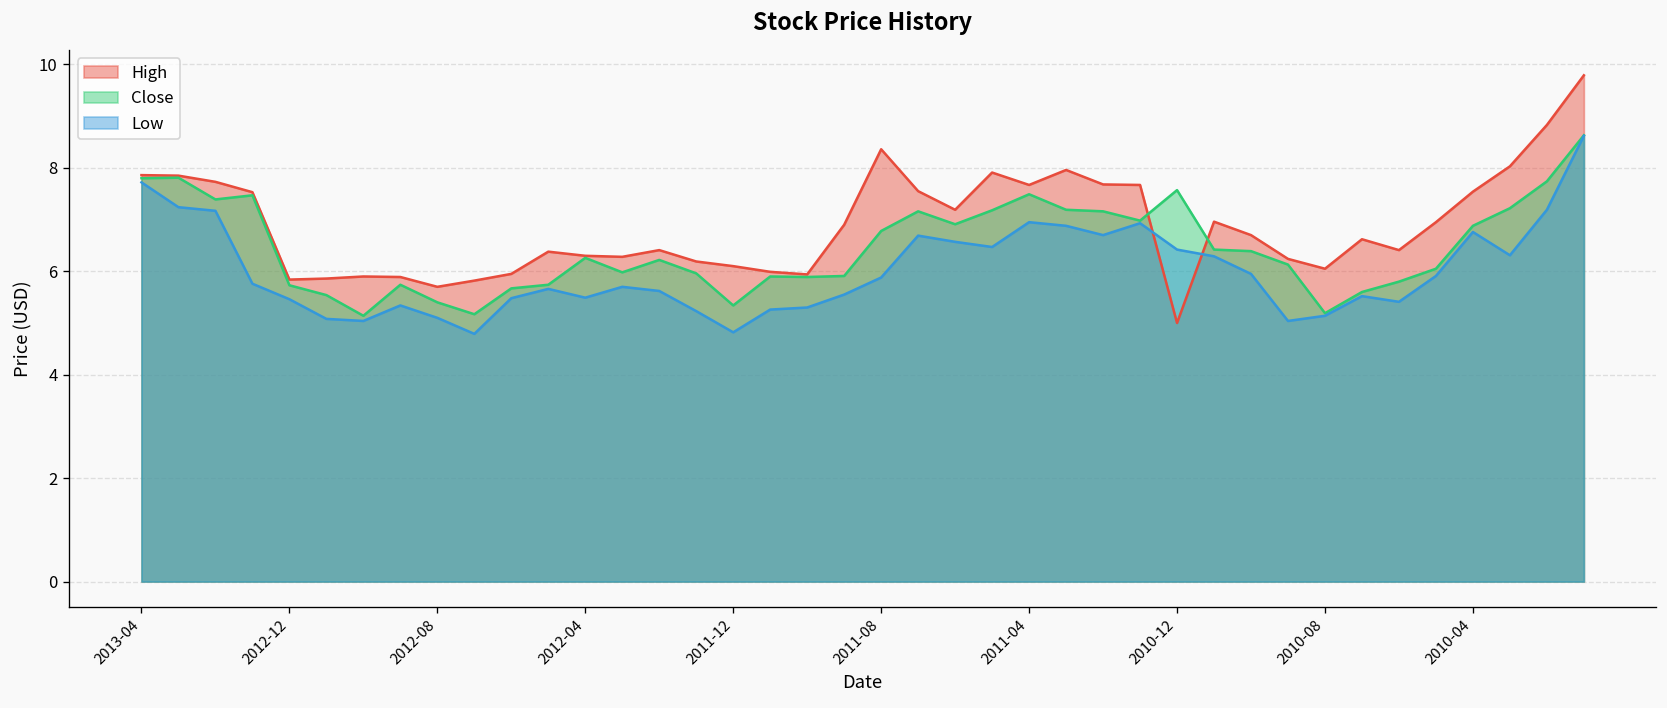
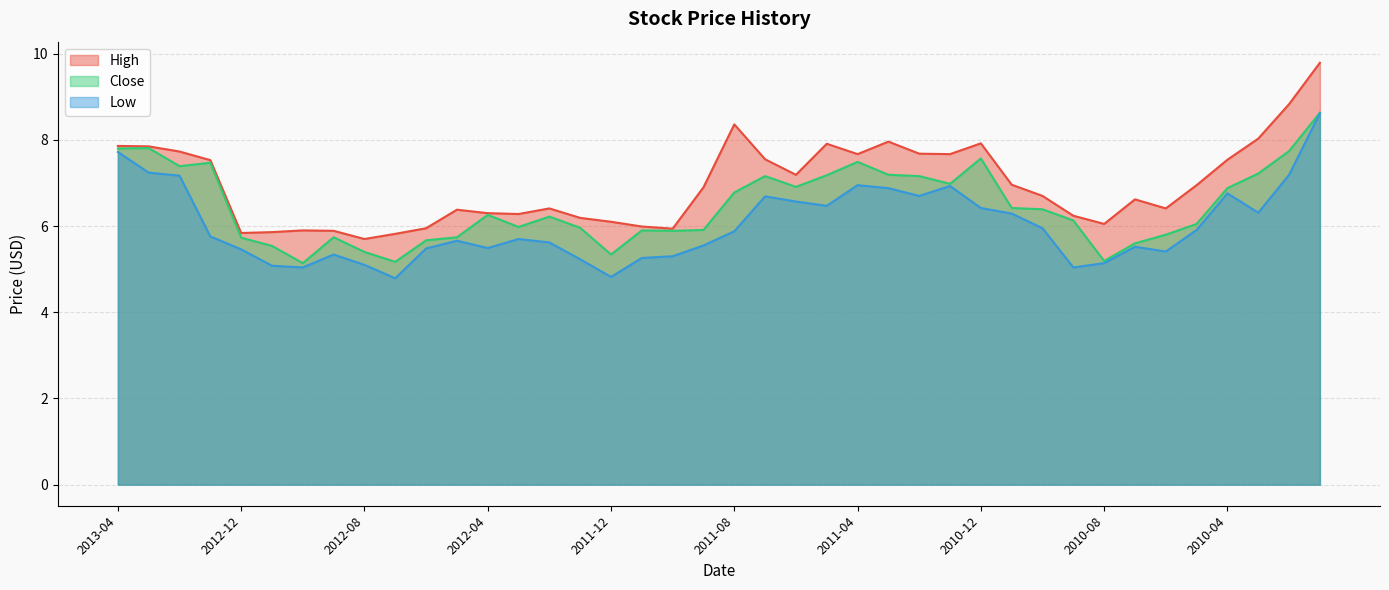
  {
    "High": {
      "2013-04": 7.9,
      "2012-12": 5.8,
      "2012-08": 5.7,
      "2011-12": 6.1,
      "2011-08": 8.4,
      "2011-04": 7.7,
-     "2010-12": 5.0,
+     "2010-12": 7.9,
      "2010-08": 6.1,
      "2010-04": 7.5
    },
    "Close": {
      "2013-04": 7.8,
      "2012-12": 5.7,
      "2012-08": 5.4,
      "2011-12": 5.3,
      "2011-08": 6.8,
      "2011-04": 7.5,
      "2010-12": 7.6,
      "2010-04": 6.9
    },
    "Low": {
      "2013-04": 7.7,
      "2012-12": 5.5,
      "2012-08": 5.1,
      "2012-04": 5.5,
      "2011-12": 4.8,
      "2011-08": 5.9,
      "2011-04": 7.0,
      "2010-12": 6.4,
      "2010-04": 6.8
    }
  }
